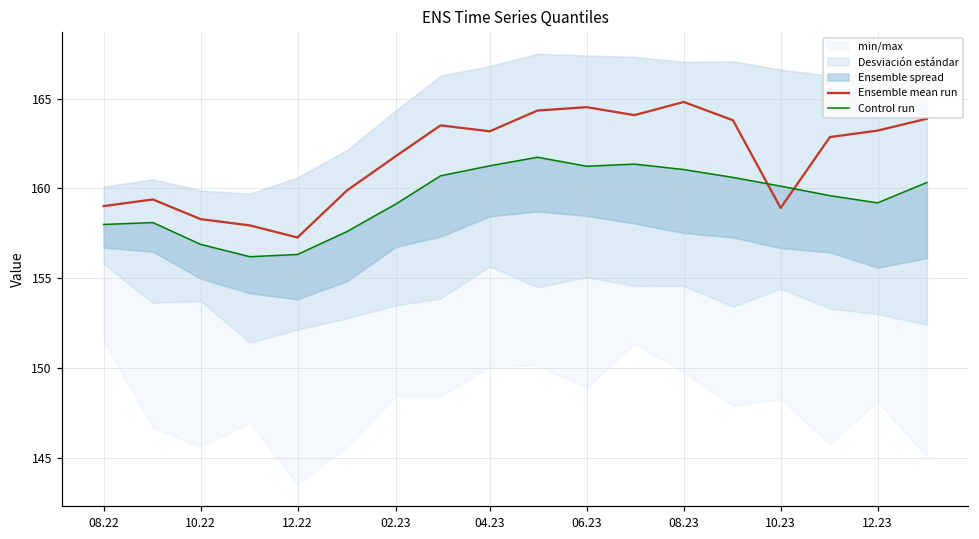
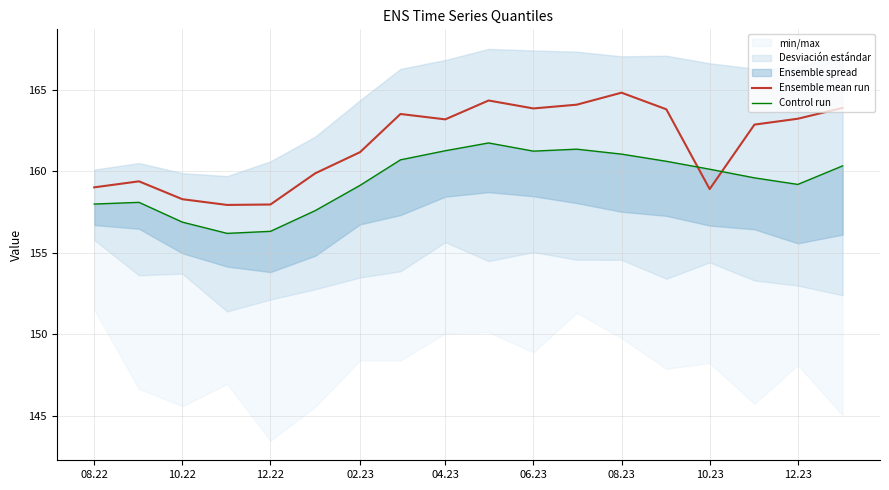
  {
    "Ensemble mean run": {
      "08.22": 159.0,
      "10.22": 158.3,
-     "12.22": 157.3,
-     "02.23": 161.8,
+     "12.22": 158.0,
+     "02.23": 161.2,
      "04.23": 163.2,
-     "06.23": 164.5,
+     "06.23": 163.9,
      "08.23": 164.8,
      "10.23": 158.9,
      "12.23": 163.2
    }
  }
